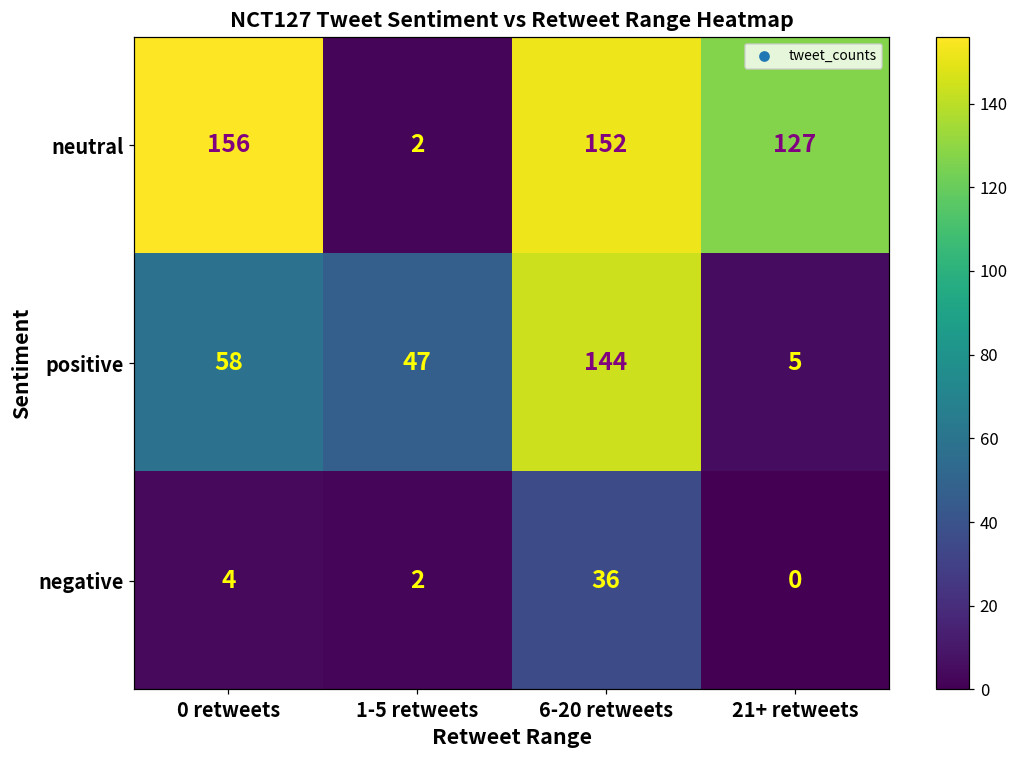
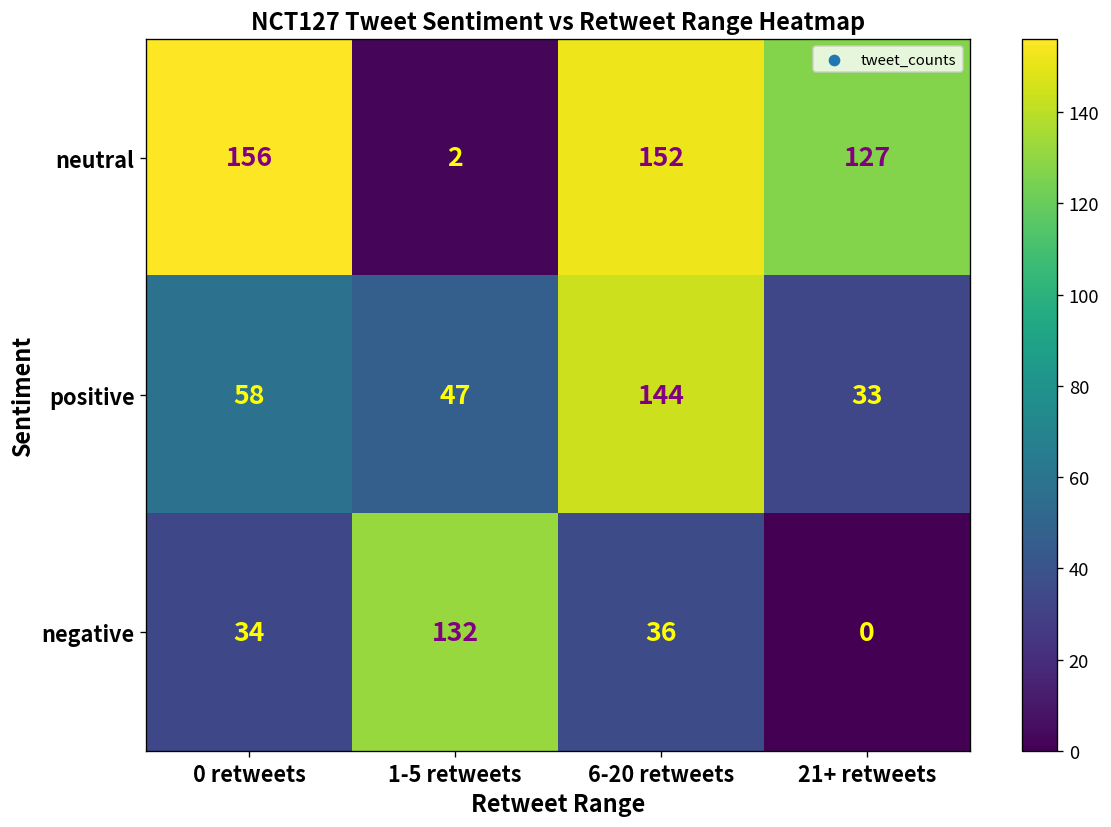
  {
    "neutral": {
      "0 retweets": 156,
      "1-5 retweets": 2,
      "6-20 retweets": 152,
      "21+ retweets": 127
    },
    "positive": {
      "0 retweets": 58,
      "1-5 retweets": 47,
      "6-20 retweets": 144,
-     "21+ retweets": 5
+     "21+ retweets": 33
    },
    "negative": {
-     "0 retweets": 4,
-     "1-5 retweets": 2,
+     "0 retweets": 34,
+     "1-5 retweets": 132,
      "6-20 retweets": 36,
      "21+ retweets": 0
    }
  }
